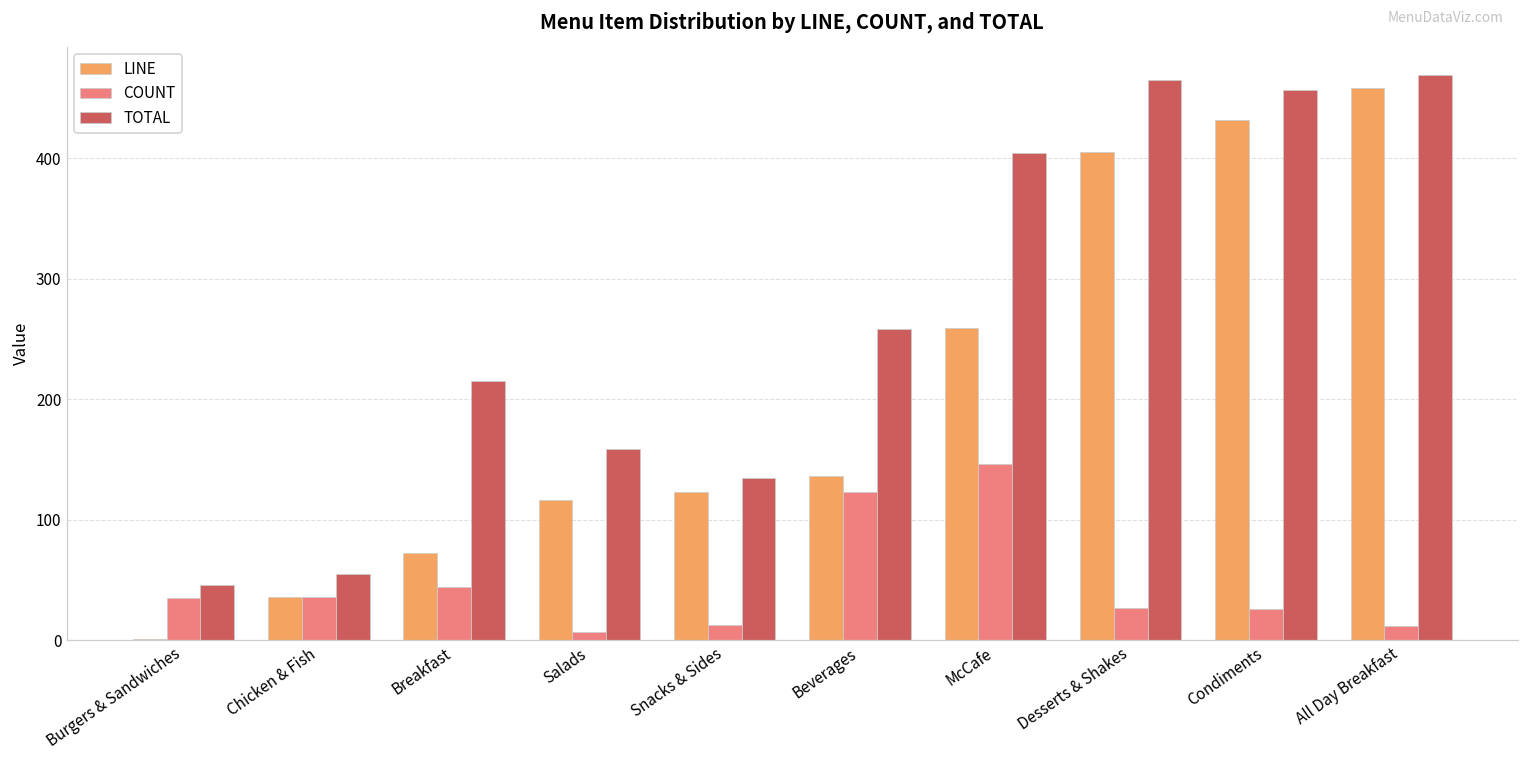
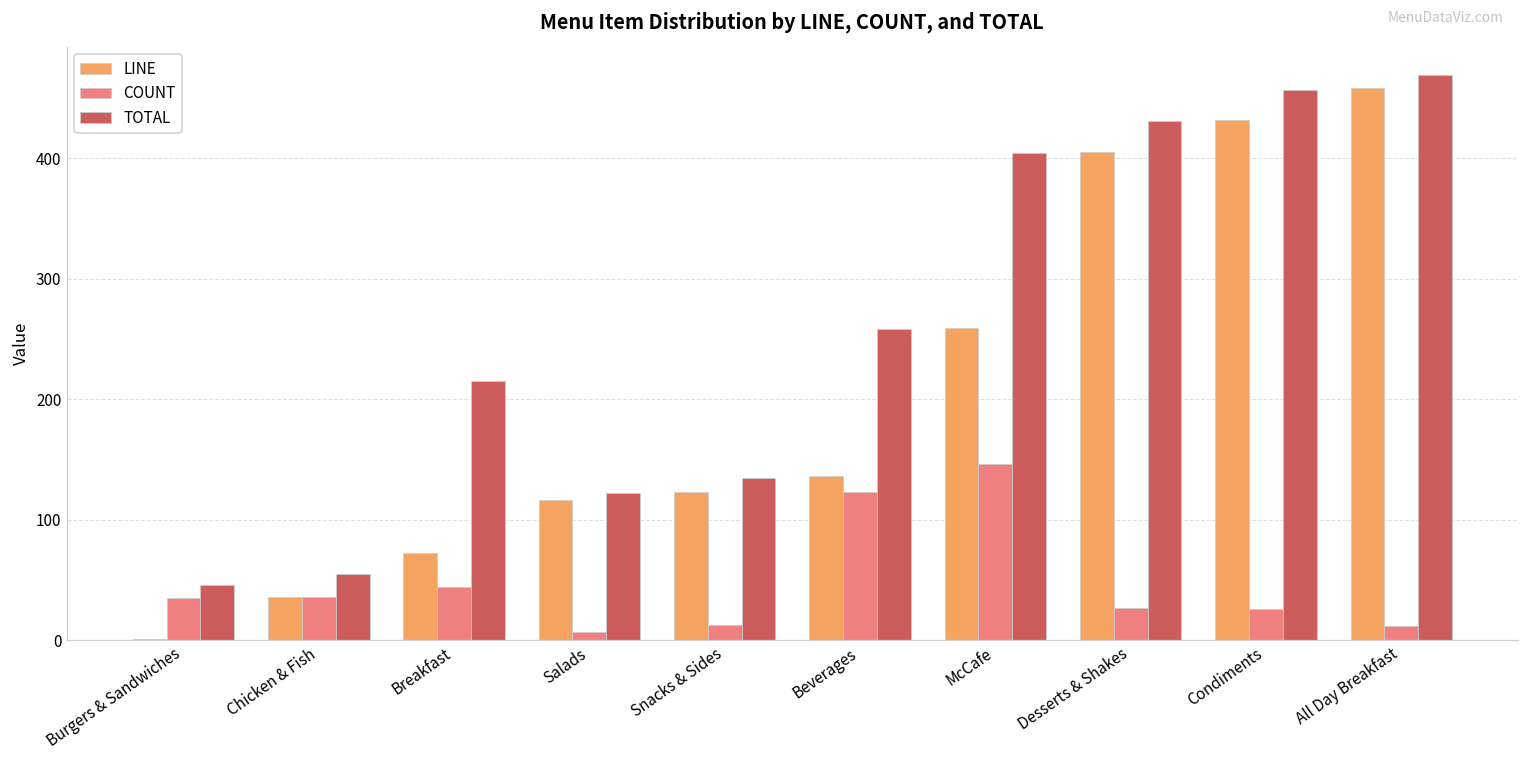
  {
    "TOTAL": {
      "Burgers & Sandwiches": 46,
      "Chicken & Fish": 55,
      "Breakfast": 215,
-     "Salads": 159,
+     "Salads": 122,
      "Snacks & Sides": 135,
      "Beverages": 258,
      "McCafe": 404,
-     "Desserts & Shakes": 465,
+     "Desserts & Shakes": 431,
      "Condiments": 457,
      "All Day Breakfast": 469
    }
  }
